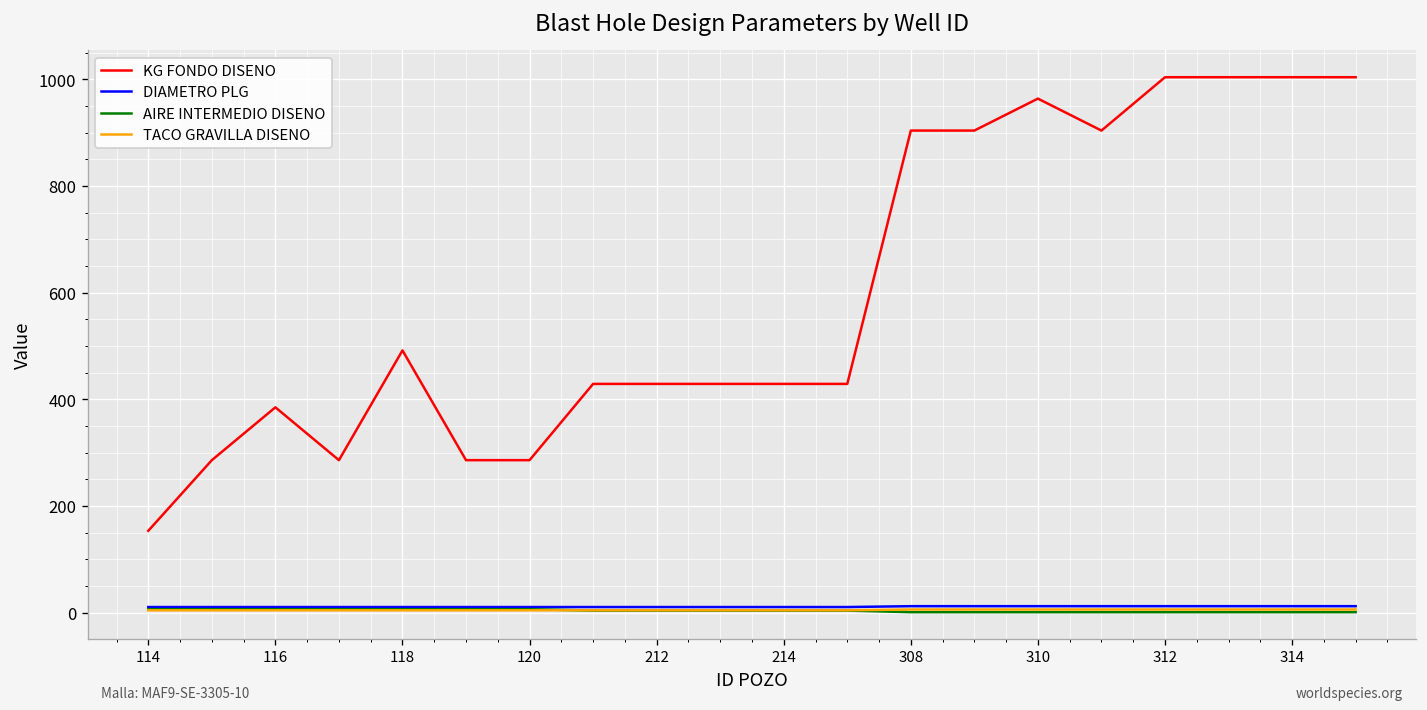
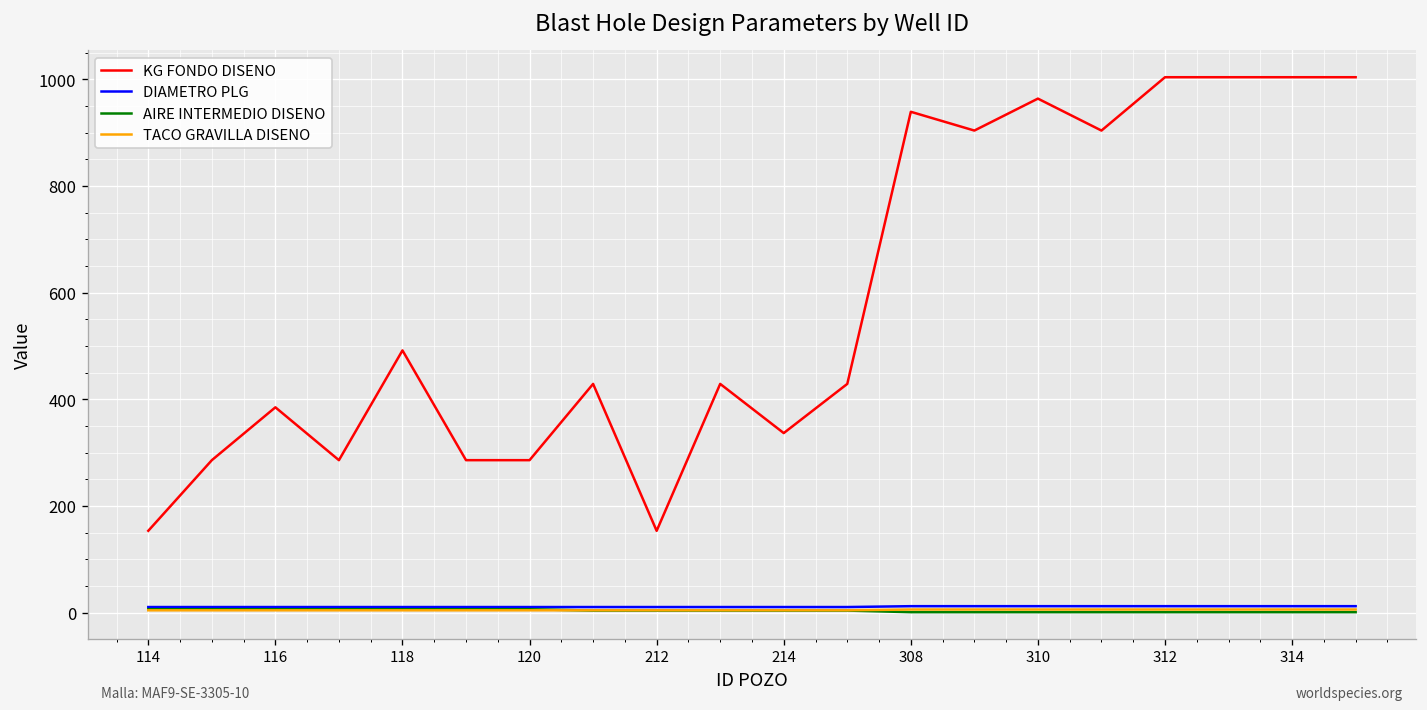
  {
    "KG FONDO DISENO": {
      "114": 150,
      "116": 390,
      "118": 490,
      "120": 290,
-     "212": 430,
-     "214": 430,
-     "308": 900,
+     "212": 150,
+     "214": 340,
+     "308": 940,
      "310": 960,
      "312": 1000,
      "314": 1000
    },
    "DIAMETRO PLG": {
      "212": 10,
      "214": 10,
      "308": 10,
      "310": 10,
      "312": 10,
      "314": 10
    }
  }
